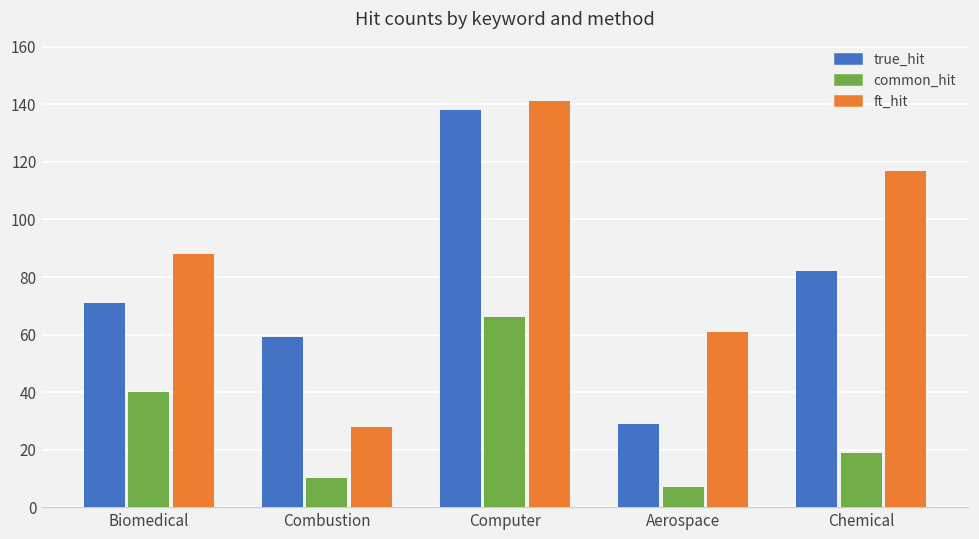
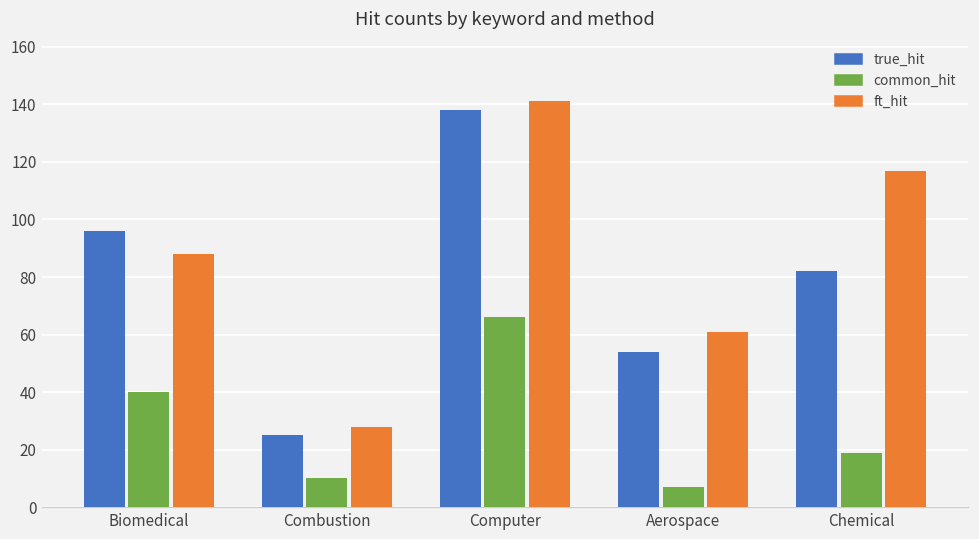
  {
    "true_hit": {
-     "Biomedical": 71,
-     "Combustion": 59,
+     "Biomedical": 96,
+     "Combustion": 25,
      "Computer": 138,
-     "Aerospace": 29,
+     "Aerospace": 54,
      "Chemical": 82
    },
    "common_hit": {
      "Biomedical": 40,
      "Combustion": 10,
      "Computer": 66,
      "Aerospace": 7,
      "Chemical": 19
    },
    "ft_hit": {
      "Biomedical": 88,
      "Combustion": 28,
      "Computer": 141,
      "Aerospace": 61,
      "Chemical": 117
    }
  }
